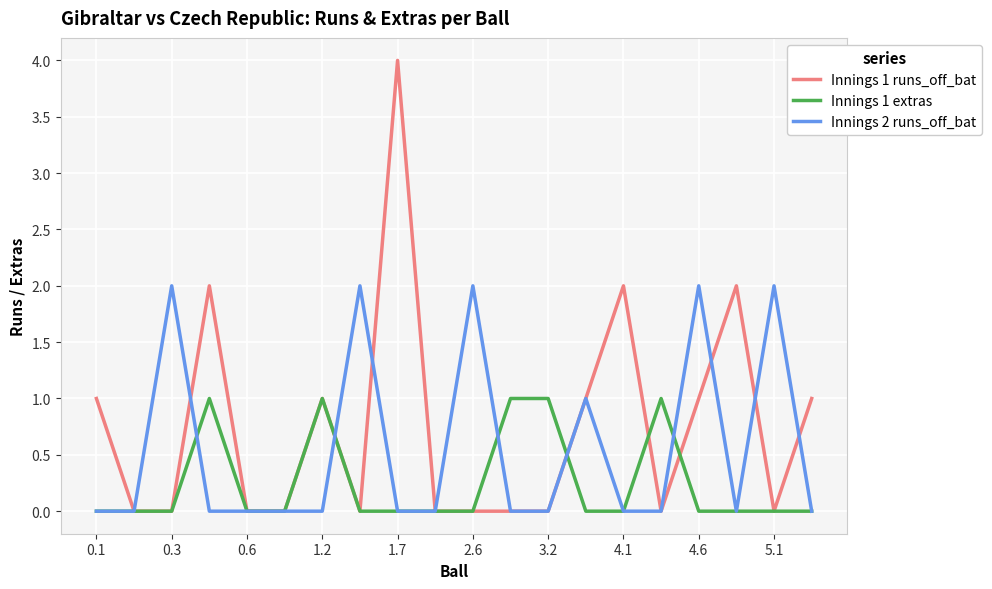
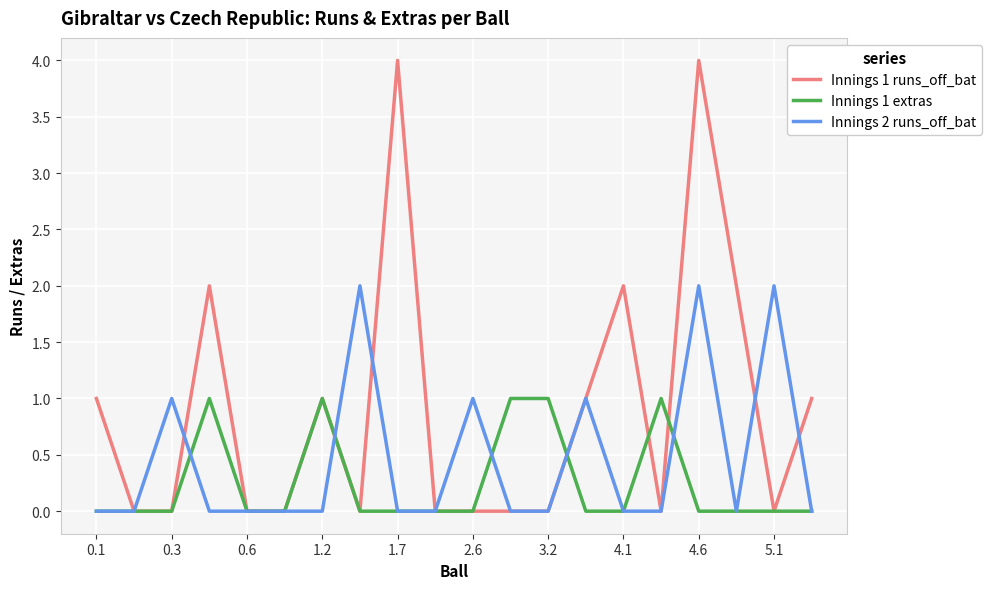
  {
    "Innings 1 runs_off_bat": {
      "0.1": 1,
      "1.7": 4,
      "4.1": 2,
-     "4.6": 1
+     "4.6": 4
    },
    "Innings 1 extras": {
      "3.2": 1,
      "4.6": 0
    },
    "Innings 2 runs_off_bat": {
-     "0.3": 2,
+     "0.3": 1,
      "1.2": 0,
-     "2.6": 2,
+     "2.6": 1,
      "4.6": 2,
      "5.1": 2
    }
  }
